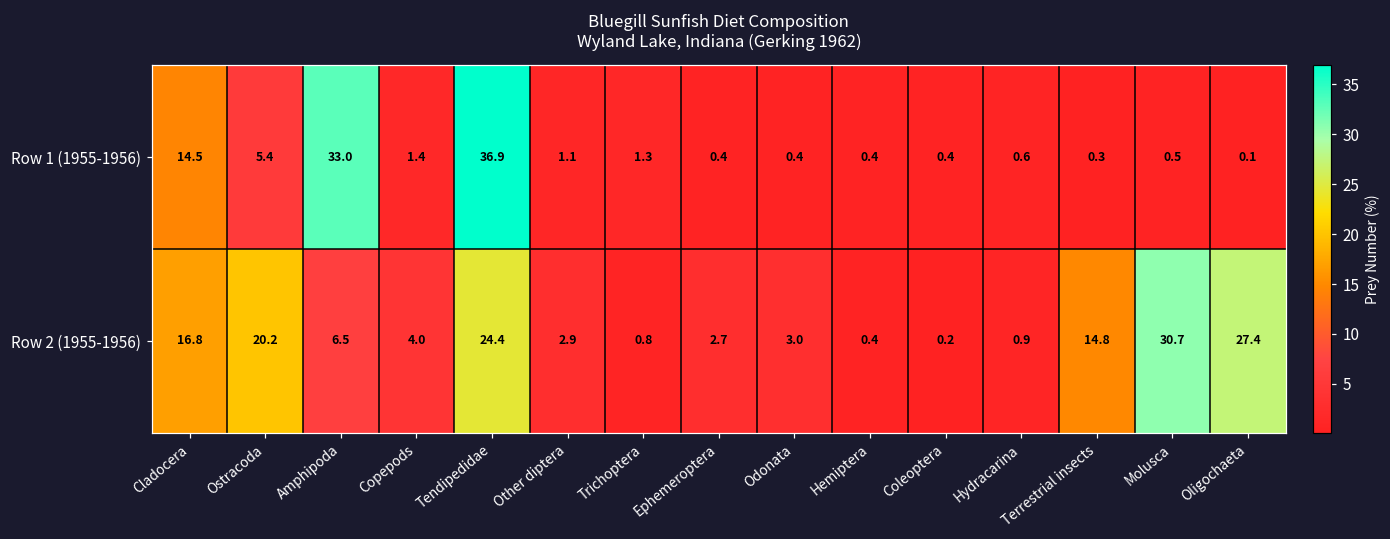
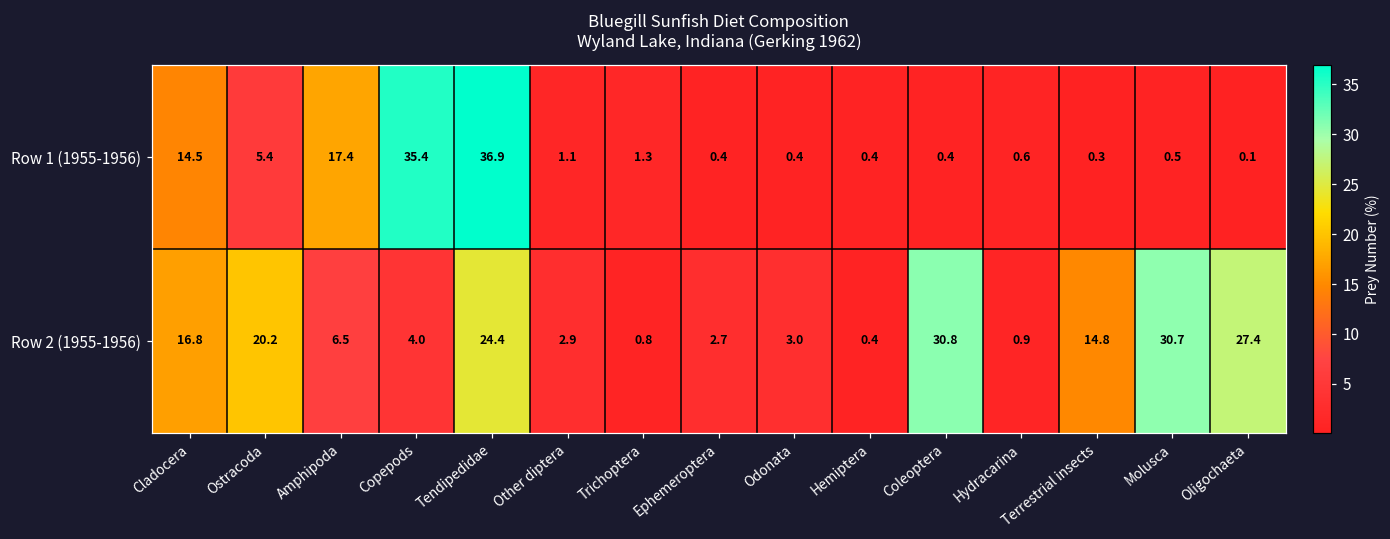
  {
    "Row 1 (1955-1956)": {
      "Cladocera": 14.5,
      "Ostracoda": 5.4,
-     "Amphipoda": 33.0,
-     "Copepods": 1.4,
+     "Amphipoda": 17.4,
+     "Copepods": 35.4,
      "Tendipedidae": 36.9,
      "Other diptera": 1.1,
      "Trichoptera": 1.3,
      "Ephemeroptera": 0.4,
      "Odonata": 0.4,
      "Hemiptera": 0.4,
      "Coleoptera": 0.4,
      "Hydracarina": 0.6,
      "Terrestrial insects": 0.3,
      "Molusca": 0.5,
      "Oligochaeta": 0.1
    },
    "Row 2 (1955-1956)": {
      "Cladocera": 16.8,
      "Ostracoda": 20.2,
      "Amphipoda": 6.5,
      "Copepods": 4.0,
      "Tendipedidae": 24.4,
      "Other diptera": 2.9,
      "Trichoptera": 0.8,
      "Ephemeroptera": 2.7,
      "Odonata": 3.0,
      "Hemiptera": 0.4,
-     "Coleoptera": 0.2,
+     "Coleoptera": 30.8,
      "Hydracarina": 0.9,
      "Terrestrial insects": 14.8,
      "Molusca": 30.7,
      "Oligochaeta": 27.4
    }
  }
